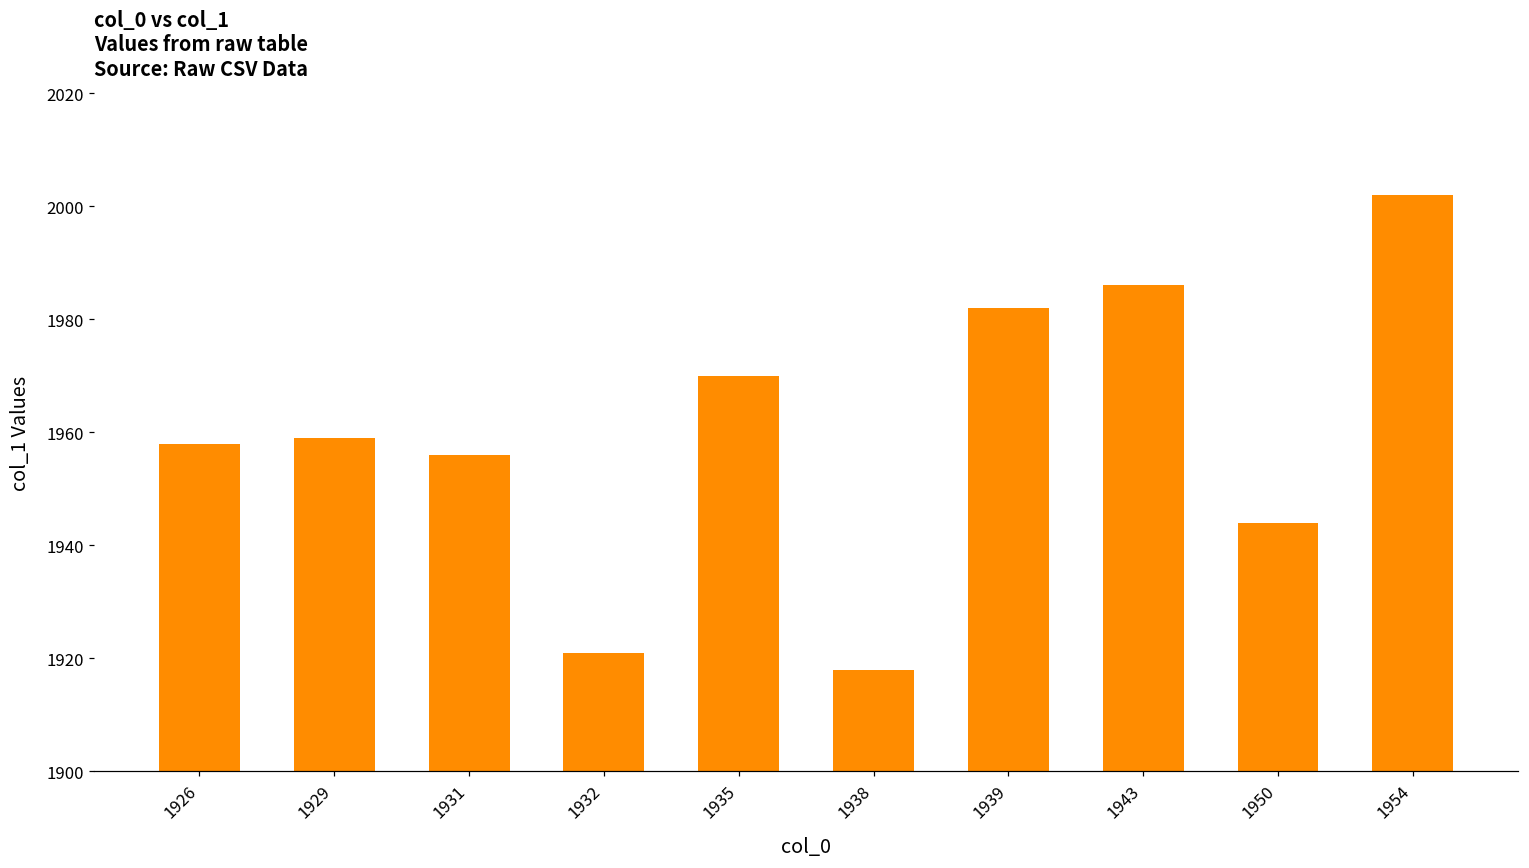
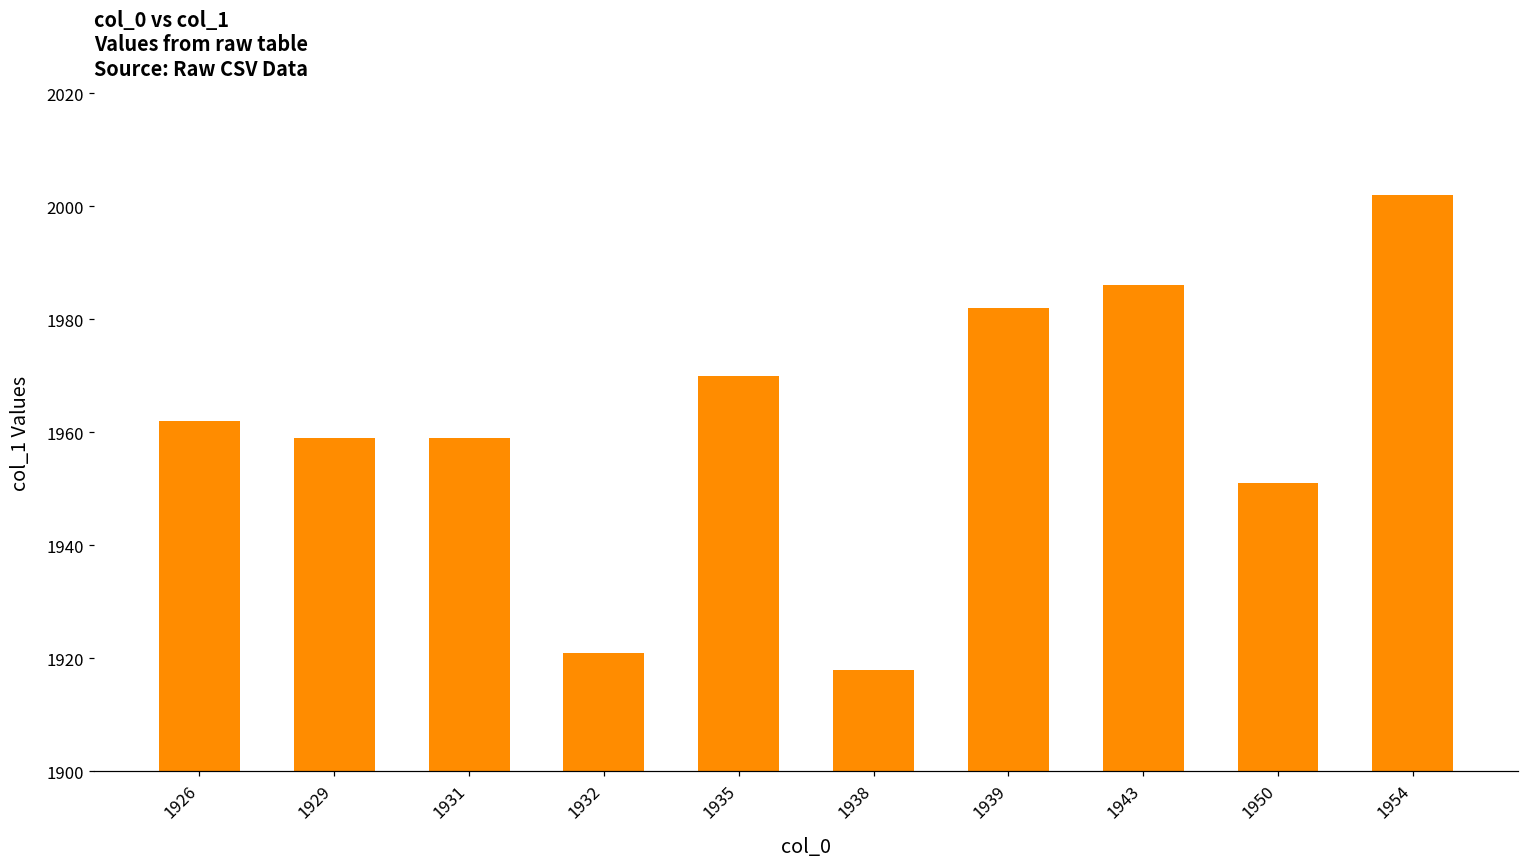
  {
-   "1926": 1958,
+   "1926": 1962,
    "1929": 1959,
-   "1931": 1956,
+   "1931": 1959,
    "1932": 1921,
    "1935": 1970,
    "1938": 1918,
    "1939": 1982,
    "1943": 1986,
-   "1950": 1944,
+   "1950": 1951,
    "1954": 2002
  }
